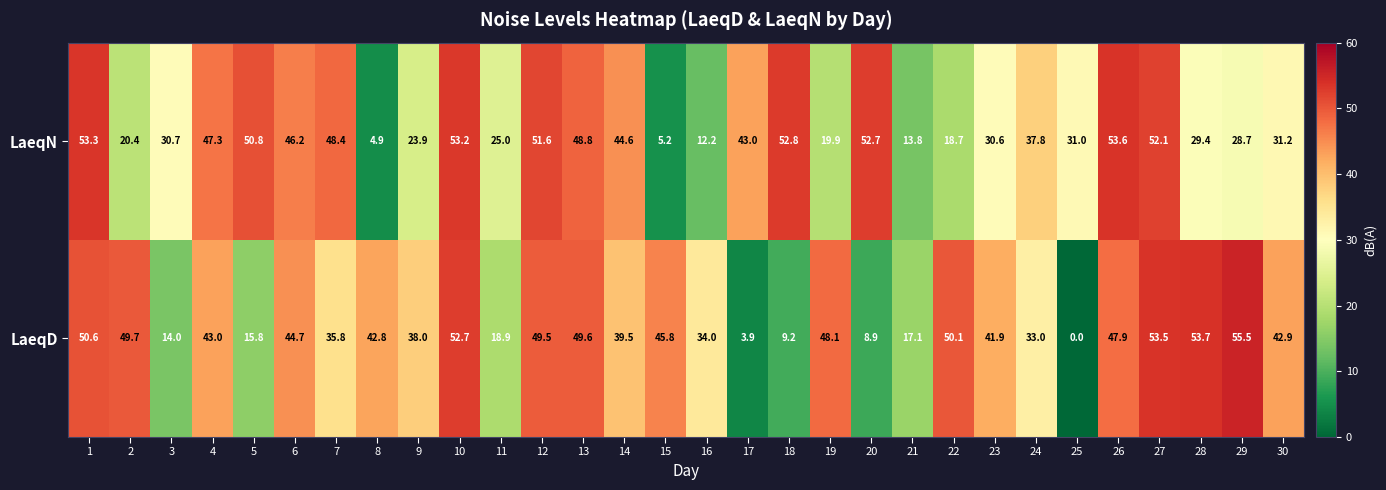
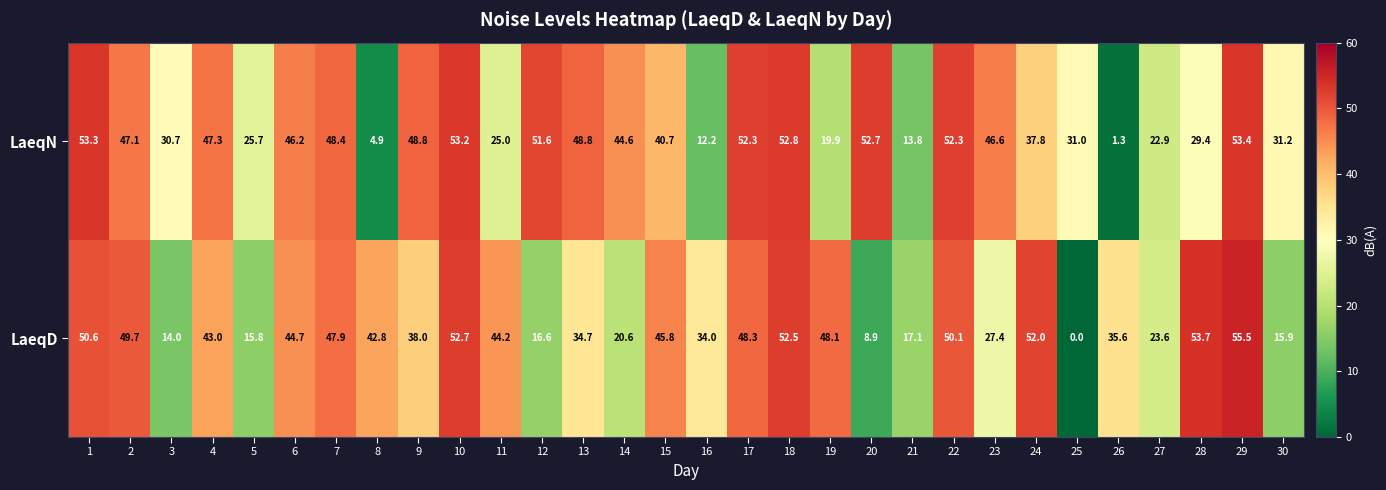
  {
    "LaeqN": {
      "1": 53.3,
-     "2": 20.4,
+     "2": 47.1,
      "3": 30.7,
      "4": 47.3,
-     "5": 50.8,
+     "5": 25.7,
      "6": 46.2,
      "7": 48.4,
      "8": 4.9,
-     "9": 23.9,
+     "9": 48.8,
      "10": 53.2,
      "11": 25.0,
      "12": 51.6,
      "13": 48.8,
      "14": 44.6,
-     "15": 5.2,
+     "15": 40.7,
      "16": 12.2,
-     "17": 43.0,
+     "17": 52.3,
      "18": 52.8,
      "19": 19.9,
      "20": 52.7,
      "21": 13.8,
-     "22": 18.7,
-     "23": 30.6,
+     "22": 52.3,
+     "23": 46.6,
      "24": 37.8,
      "25": 31.0,
-     "26": 53.6,
-     "27": 52.1,
+     "26": 1.3,
+     "27": 22.9,
      "28": 29.4,
-     "29": 28.7,
+     "29": 53.4,
      "30": 31.2
    },
    "LaeqD": {
      "1": 50.6,
      "2": 49.7,
      "3": 14.0,
      "4": 43.0,
      "5": 15.8,
      "6": 44.7,
-     "7": 35.8,
+     "7": 47.9,
      "8": 42.8,
      "9": 38.0,
      "10": 52.7,
-     "11": 18.9,
-     "12": 49.5,
-     "13": 49.6,
-     "14": 39.5,
+     "11": 44.2,
+     "12": 16.6,
+     "13": 34.7,
+     "14": 20.6,
      "15": 45.8,
      "16": 34.0,
-     "17": 3.9,
-     "18": 9.2,
+     "17": 48.3,
+     "18": 52.5,
      "19": 48.1,
      "20": 8.9,
      "21": 17.1,
      "22": 50.1,
-     "23": 41.9,
-     "24": 33.0,
+     "23": 27.4,
+     "24": 52.0,
      "25": 0.0,
-     "26": 47.9,
-     "27": 53.5,
+     "26": 35.6,
+     "27": 23.6,
      "28": 53.7,
      "29": 55.5,
-     "30": 42.9
+     "30": 15.9
    }
  }
